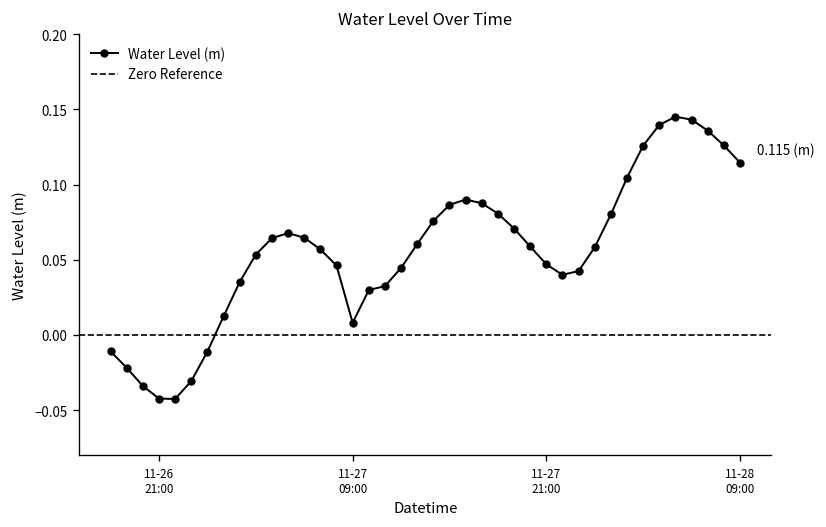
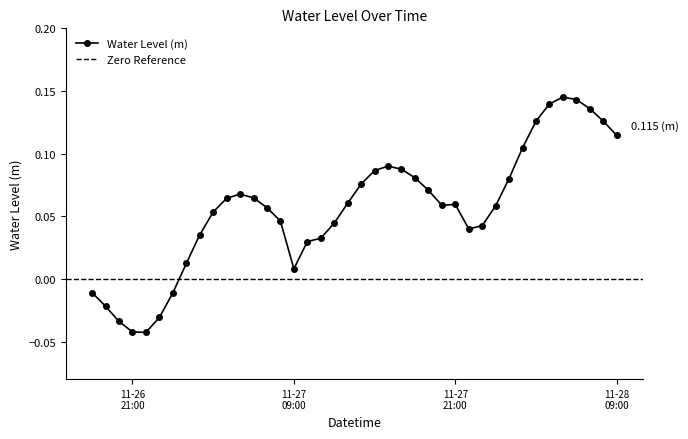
  {
    "11-26 21:00": -0.042,
    "11-27 09:00": 0.008,
-   "11-27 21:00": 0.047
+   "11-27 21:00": 0.059
  }
